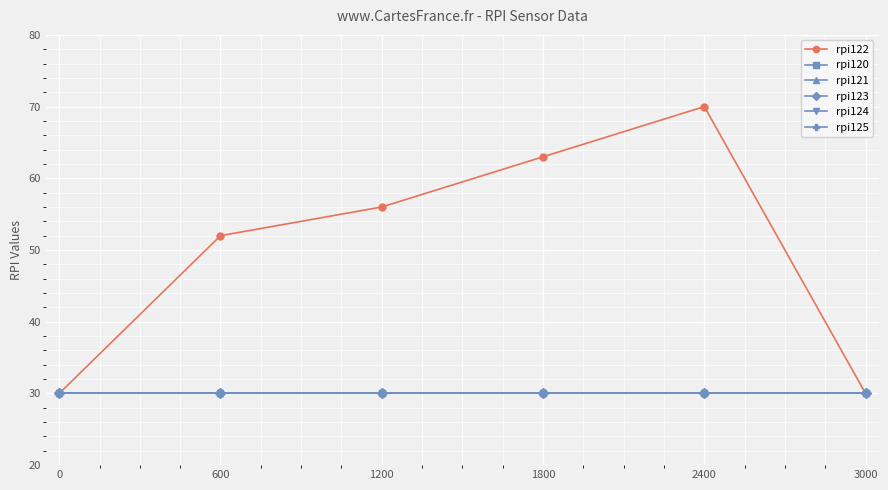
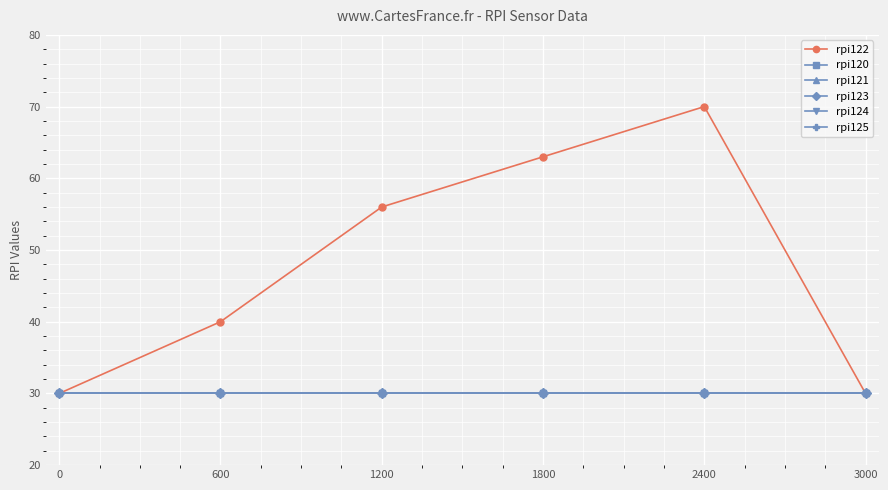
  {
    "rpi122": {
-     "600": 52,
+     "600": 40,
      "1200": 56,
      "1800": 63,
      "2400": 70
    },
    "rpi125": {
      "600": 30,
      "1200": 30,
      "1800": 30,
      "2400": 30
    }
  }
